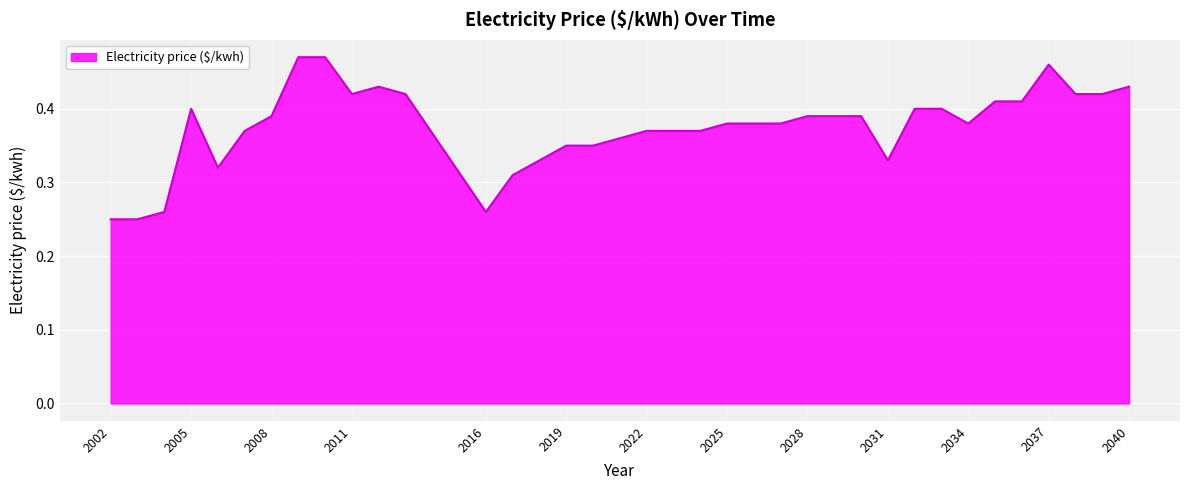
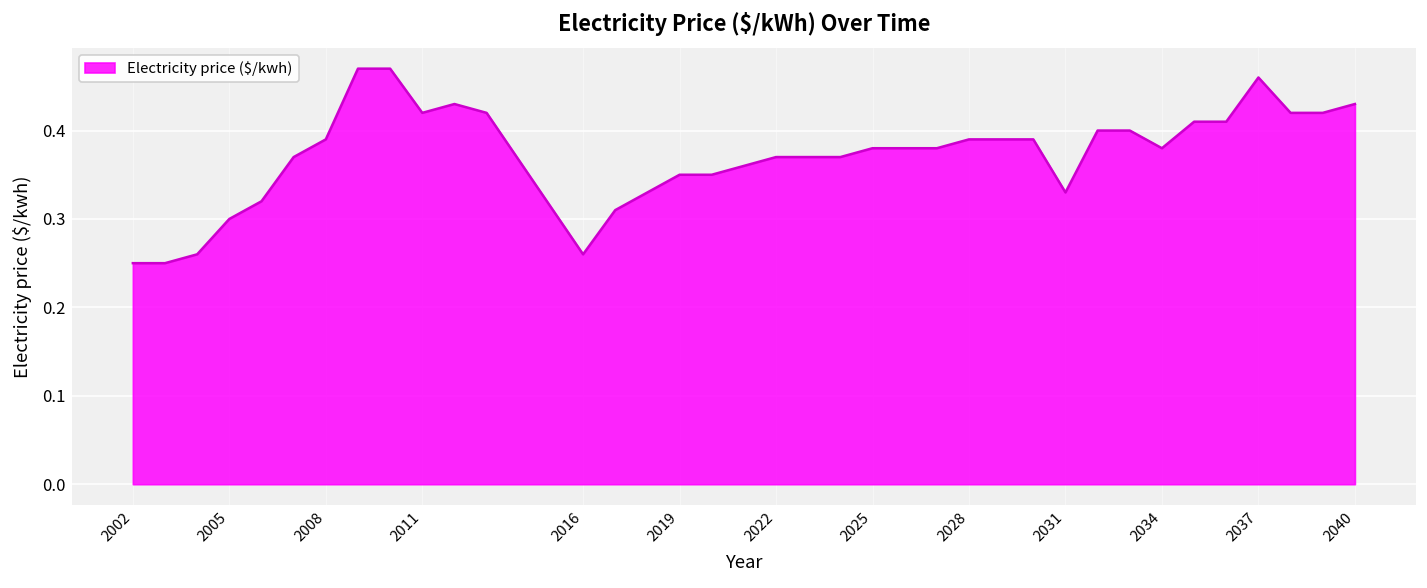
  {
    "2002": 0.25,
-   "2005": 0.4,
+   "2005": 0.3,
    "2008": 0.39,
    "2011": 0.42,
    "2016": 0.26,
    "2019": 0.35,
    "2022": 0.37,
    "2025": 0.38,
    "2028": 0.39,
    "2031": 0.33,
    "2034": 0.38,
    "2037": 0.46,
    "2040": 0.43
  }
